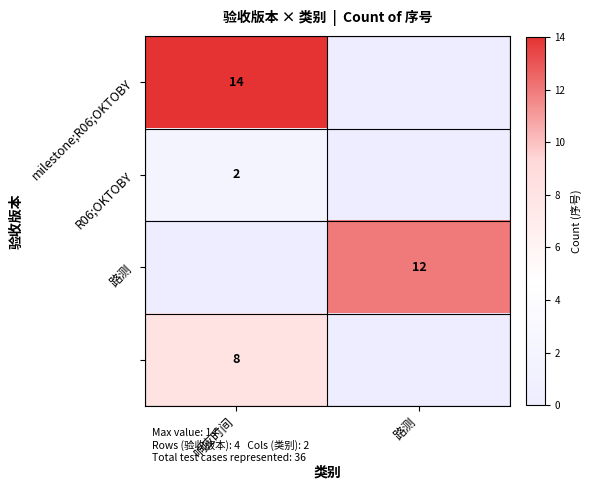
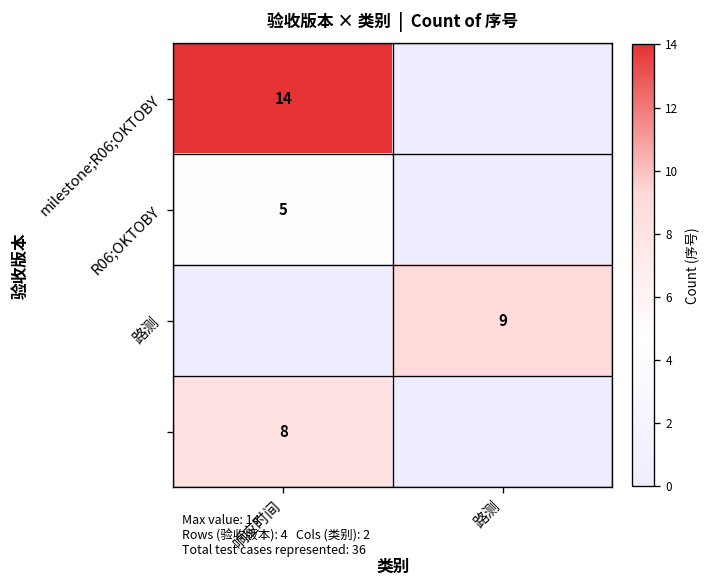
  {
    "milestone;R06;OKTOBY": {
      "响应时间": 14
    },
    "R06;OKTOBY": {
-     "响应时间": 2
+     "响应时间": 5
    },
    "路测": {
-     "路测": 12
+     "路测": 9
    }
  }
